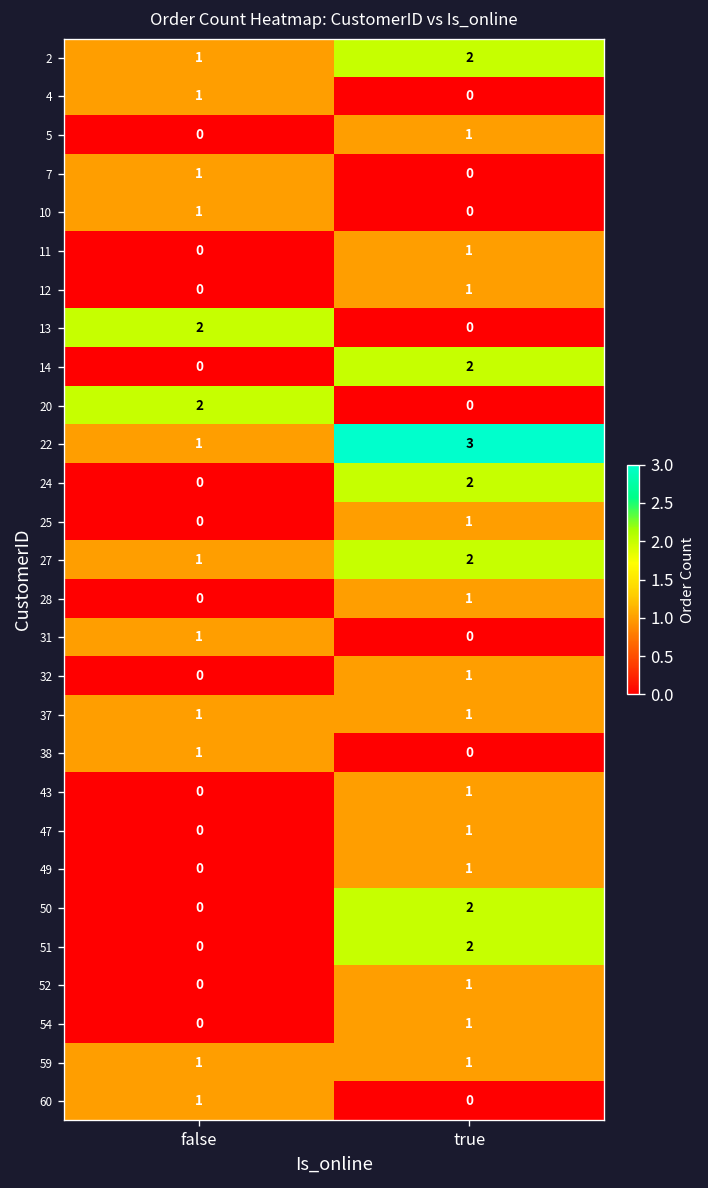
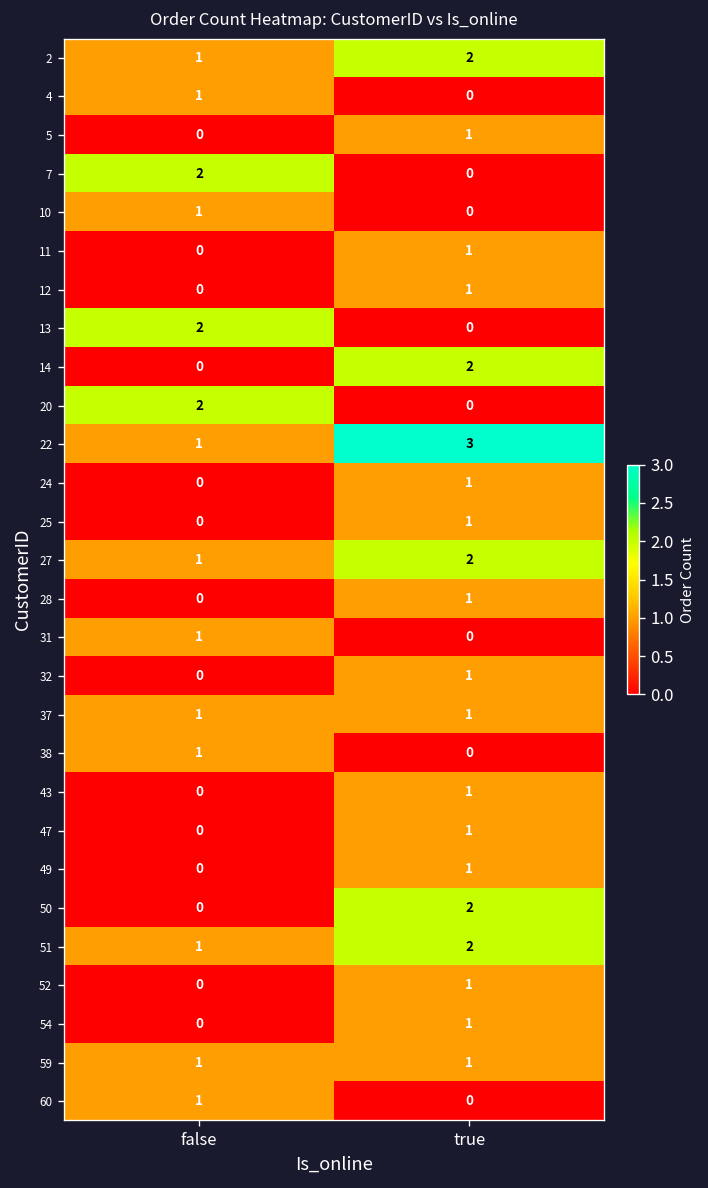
  {
    "2": {
      "false": 1,
      "true": 2
    },
    "4": {
      "false": 1,
      "true": 0
    },
    "5": {
      "false": 0,
      "true": 1
    },
    "7": {
-     "false": 1,
+     "false": 2,
      "true": 0
    },
    "10": {
      "false": 1,
      "true": 0
    },
    "11": {
      "false": 0,
      "true": 1
    },
    "12": {
      "false": 0,
      "true": 1
    },
    "13": {
      "false": 2,
      "true": 0
    },
    "14": {
      "false": 0,
      "true": 2
    },
    "20": {
      "false": 2,
      "true": 0
    },
    "22": {
      "false": 1,
      "true": 3
    },
    "24": {
      "false": 0,
-     "true": 2
+     "true": 1
    },
    "25": {
      "false": 0,
      "true": 1
    },
    "27": {
      "false": 1,
      "true": 2
    },
    "28": {
      "false": 0,
      "true": 1
    },
    "31": {
      "false": 1,
      "true": 0
    },
    "32": {
      "false": 0,
      "true": 1
    },
    "37": {
      "false": 1,
      "true": 1
    },
    "38": {
      "false": 1,
      "true": 0
    },
    "43": {
      "false": 0,
      "true": 1
    },
    "47": {
      "false": 0,
      "true": 1
    },
    "49": {
      "false": 0,
      "true": 1
    },
    "50": {
      "false": 0,
      "true": 2
    },
    "51": {
-     "false": 0,
+     "false": 1,
      "true": 2
    },
    "52": {
      "false": 0,
      "true": 1
    },
    "54": {
      "false": 0,
      "true": 1
    },
    "59": {
      "false": 1,
      "true": 1
    },
    "60": {
      "false": 1,
      "true": 0
    }
  }
